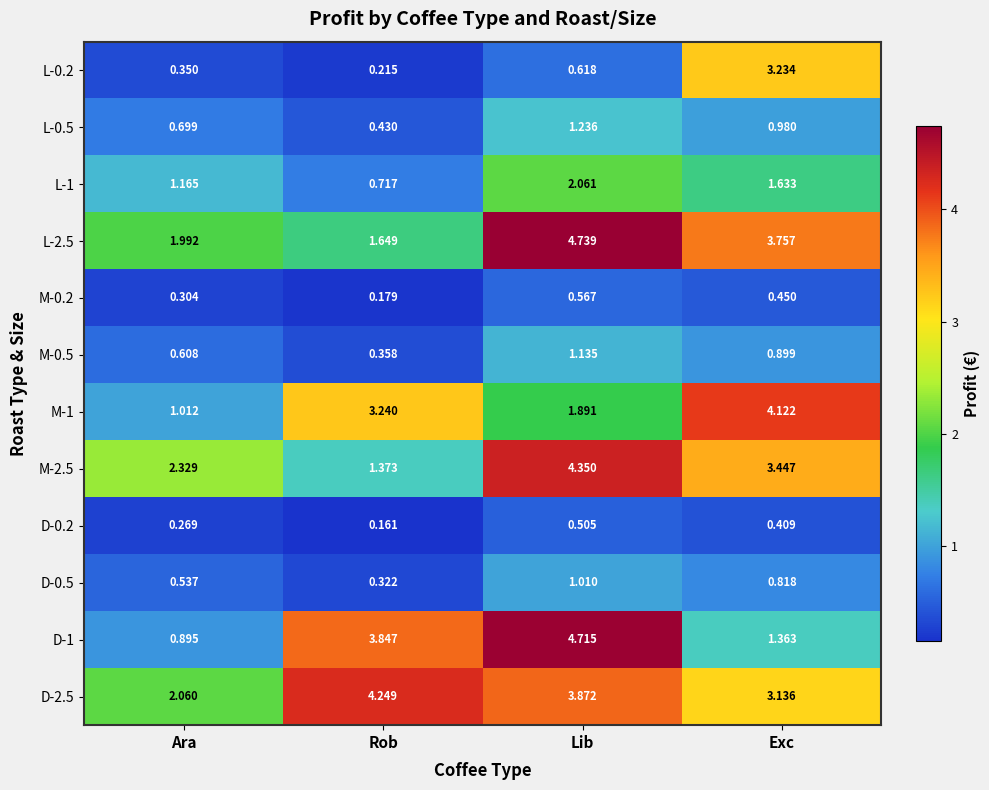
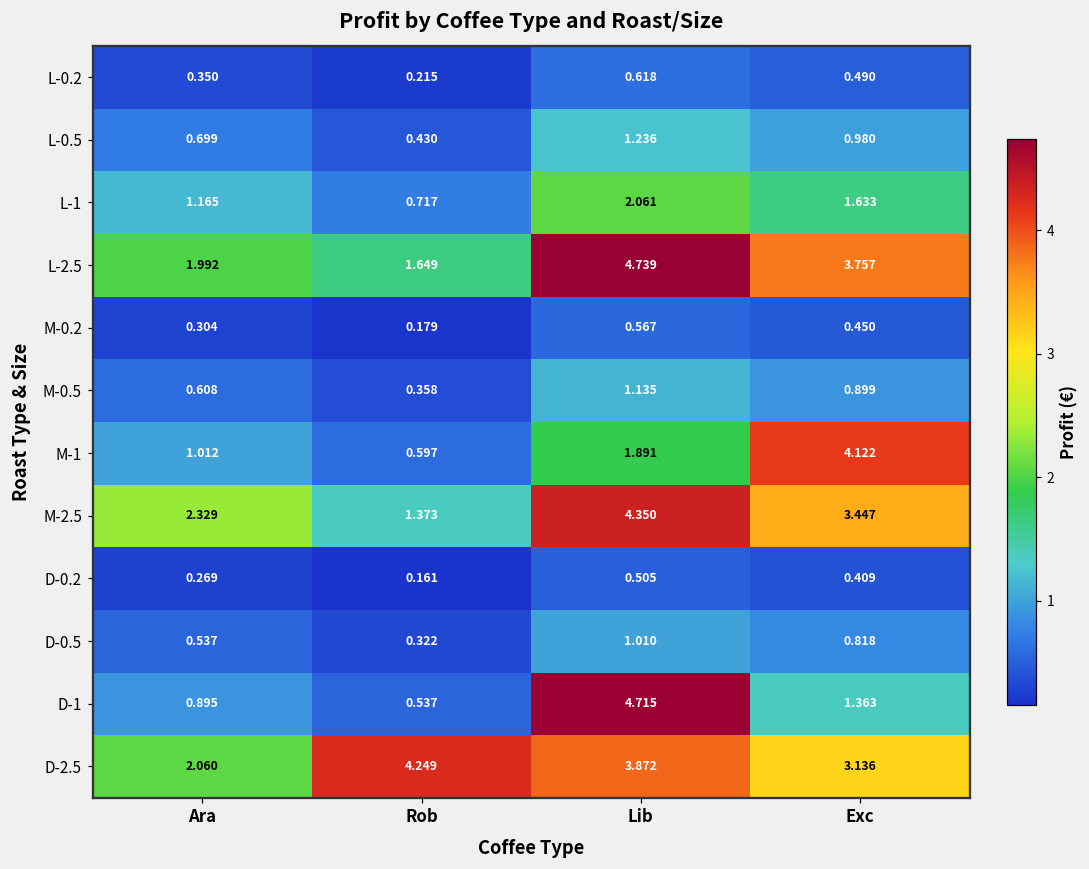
  {
    "L-0.2": {
      "Ara": 0.350,
      "Rob": 0.215,
      "Lib": 0.618,
-     "Exc": 3.234
+     "Exc": 0.490
    },
    "L-0.5": {
      "Ara": 0.699,
      "Rob": 0.430,
      "Lib": 1.236,
      "Exc": 0.980
    },
    "L-1": {
      "Ara": 1.165,
      "Rob": 0.717,
      "Lib": 2.061,
      "Exc": 1.633
    },
    "L-2.5": {
      "Ara": 1.992,
      "Rob": 1.649,
      "Lib": 4.739,
      "Exc": 3.757
    },
    "M-0.2": {
      "Ara": 0.304,
      "Rob": 0.179,
      "Lib": 0.567,
      "Exc": 0.450
    },
    "M-0.5": {
      "Ara": 0.608,
      "Rob": 0.358,
      "Lib": 1.135,
      "Exc": 0.899
    },
    "M-1": {
      "Ara": 1.012,
-     "Rob": 3.240,
+     "Rob": 0.597,
      "Lib": 1.891,
      "Exc": 4.122
    },
    "M-2.5": {
      "Ara": 2.329,
      "Rob": 1.373,
      "Lib": 4.350,
      "Exc": 3.447
    },
    "D-0.2": {
      "Ara": 0.269,
      "Rob": 0.161,
      "Lib": 0.505,
      "Exc": 0.409
    },
    "D-0.5": {
      "Ara": 0.537,
      "Rob": 0.322,
      "Lib": 1.010,
      "Exc": 0.818
    },
    "D-1": {
      "Ara": 0.895,
-     "Rob": 3.847,
+     "Rob": 0.537,
      "Lib": 4.715,
      "Exc": 1.363
    },
    "D-2.5": {
      "Ara": 2.060,
      "Rob": 4.249,
      "Lib": 3.872,
      "Exc": 3.136
    }
  }
